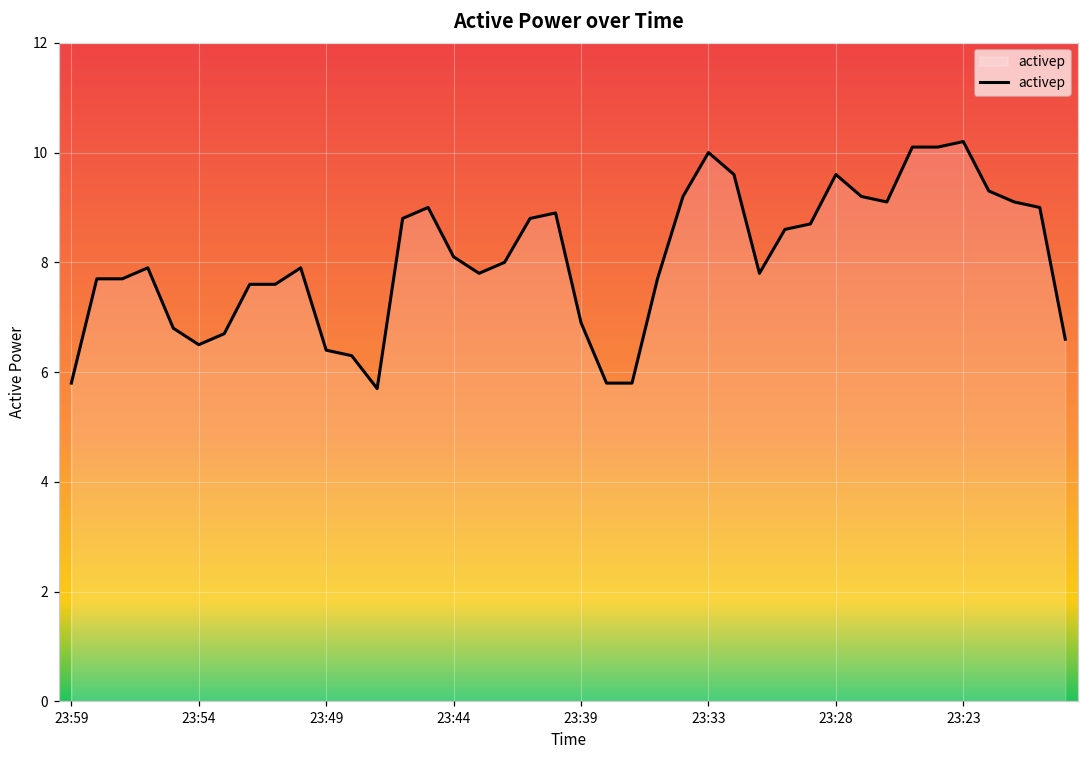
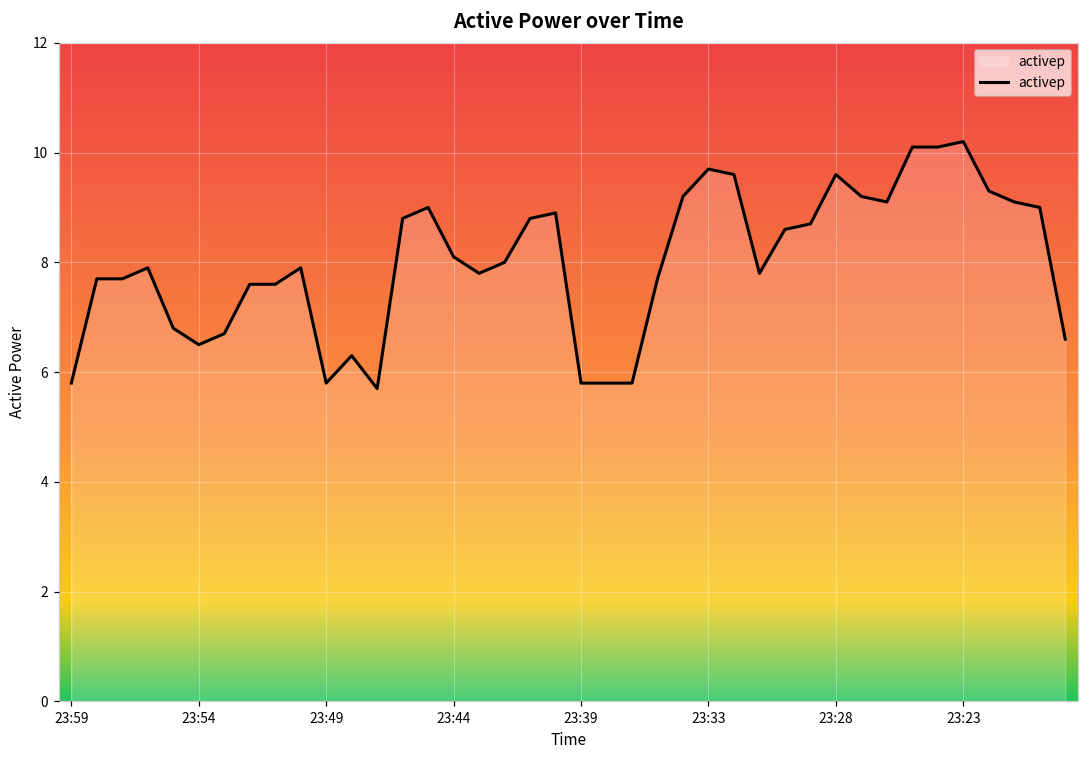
  {
    "23:59": 5.8,
    "23:54": 6.5,
-   "23:49": 6.4,
+   "23:49": 5.8,
    "23:44": 8.1,
-   "23:39": 6.9,
-   "23:33": 10.0,
+   "23:39": 5.8,
+   "23:33": 9.7,
    "23:28": 9.6,
    "23:23": 10.2
  }
